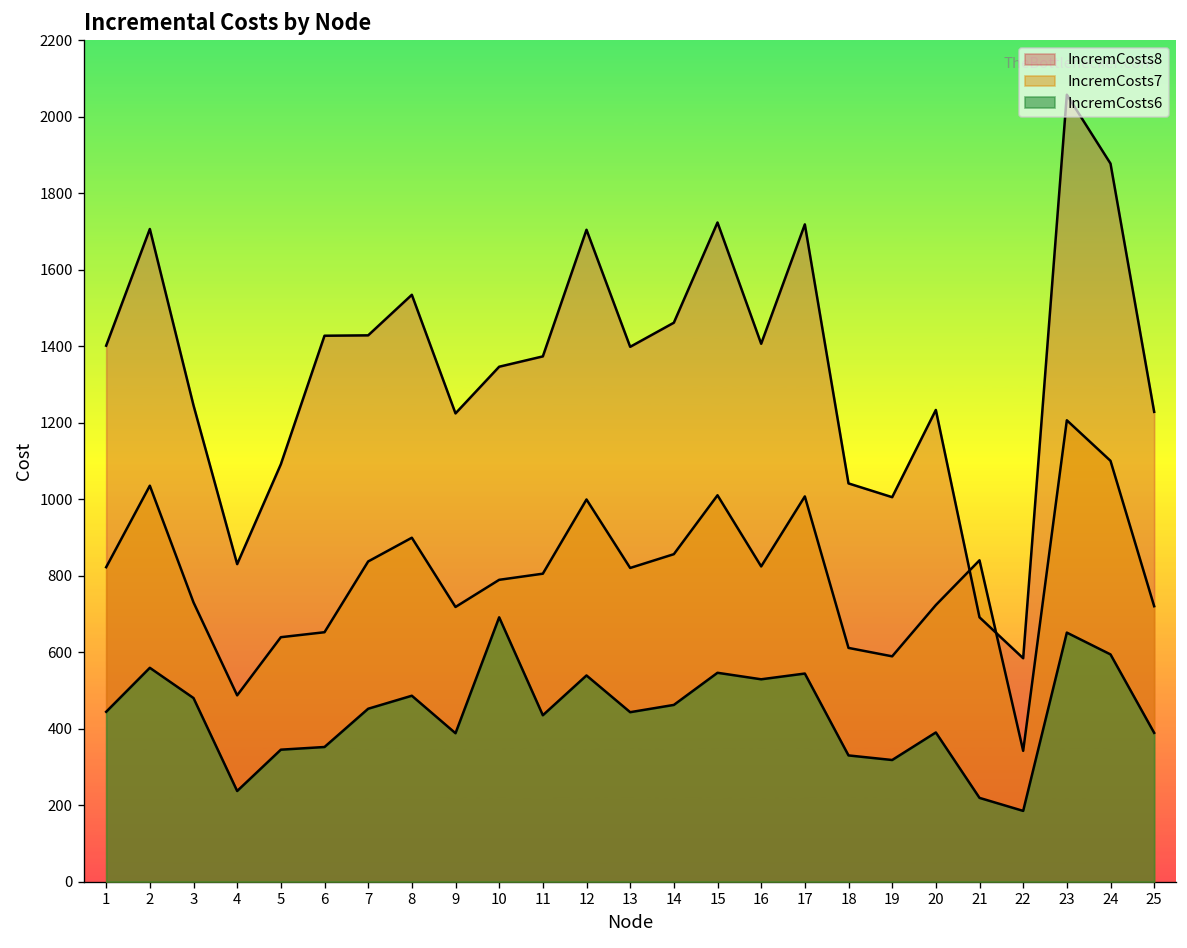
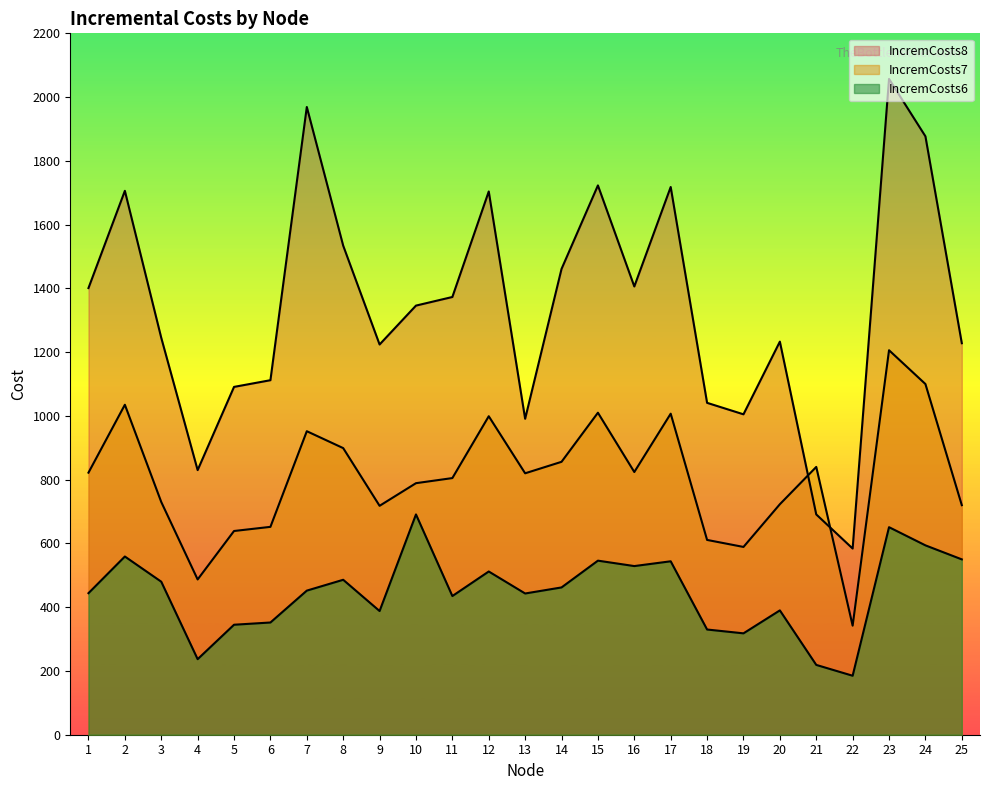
  {
    "IncremCosts8": {
      "1": 1400,
      "2": 1710,
      "3": 1250,
      "4": 830,
      "5": 1090,
-     "6": 1430,
-     "7": 1430,
+     "6": 1110,
+     "7": 1970,
      "8": 1530,
      "9": 1220,
      "10": 1350,
      "11": 1370,
      "12": 1700,
-     "13": 1400,
+     "13": 990,
      "14": 1460,
      "15": 1720,
      "16": 1410,
      "17": 1720,
      "18": 1040,
      "19": 1010,
      "20": 1230,
      "21": 690,
      "22": 580,
      "24": 1880,
      "25": 1230
    },
    "IncremCosts7": {
      "1": 820,
      "2": 1040,
      "3": 730,
      "4": 490,
      "5": 640,
      "6": 650,
-     "7": 840,
+     "7": 950,
      "8": 900,
      "9": 720,
      "10": 790,
      "11": 810,
      "12": 1000,
      "13": 820,
      "14": 860,
      "15": 1010,
      "16": 820,
      "17": 1010,
      "18": 610,
      "19": 590,
      "20": 720,
      "21": 840,
      "22": 340,
      "23": 1210,
      "24": 1100,
      "25": 720
    },
    "IncremCosts6": {
      "1": 440,
      "2": 560,
      "3": 480,
      "4": 240,
      "5": 350,
      "6": 350,
      "7": 450,
      "8": 490,
      "9": 390,
      "10": 690,
      "11": 440,
-     "12": 540,
+     "12": 510,
      "13": 440,
      "14": 460,
      "15": 550,
      "16": 530,
      "17": 540,
      "18": 330,
      "19": 320,
      "20": 390,
      "21": 220,
      "22": 190,
      "23": 650,
      "24": 590,
-     "25": 390
+     "25": 550
    }
  }
